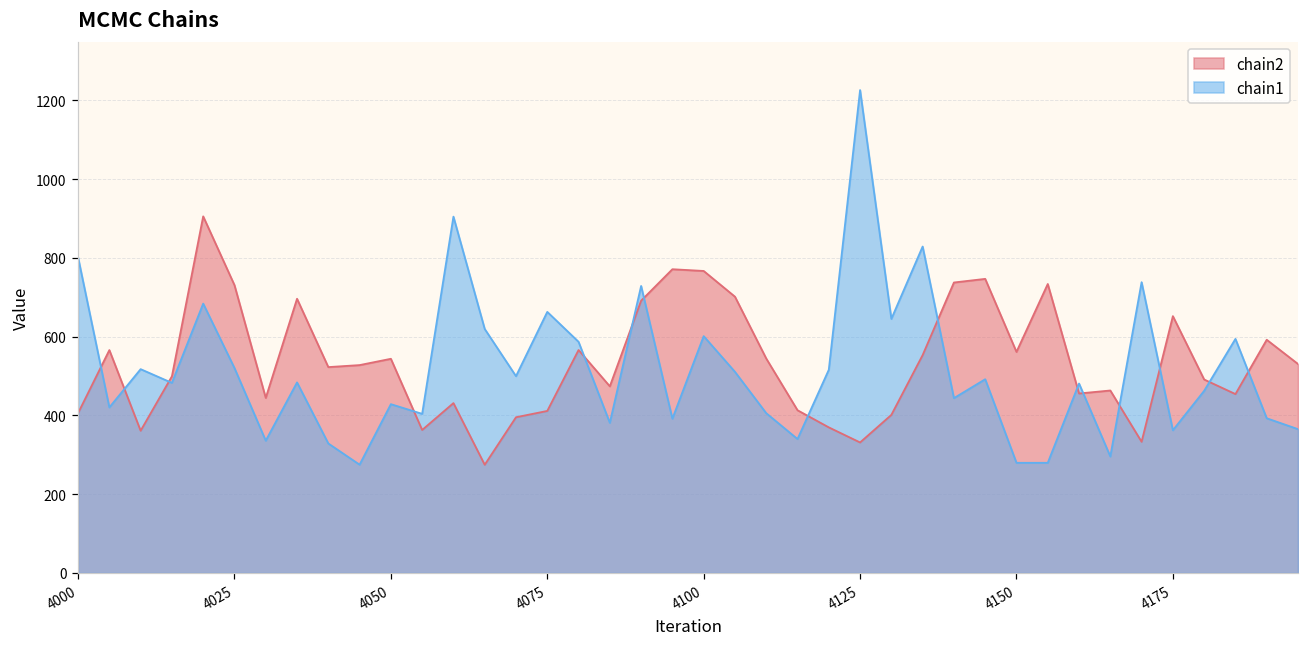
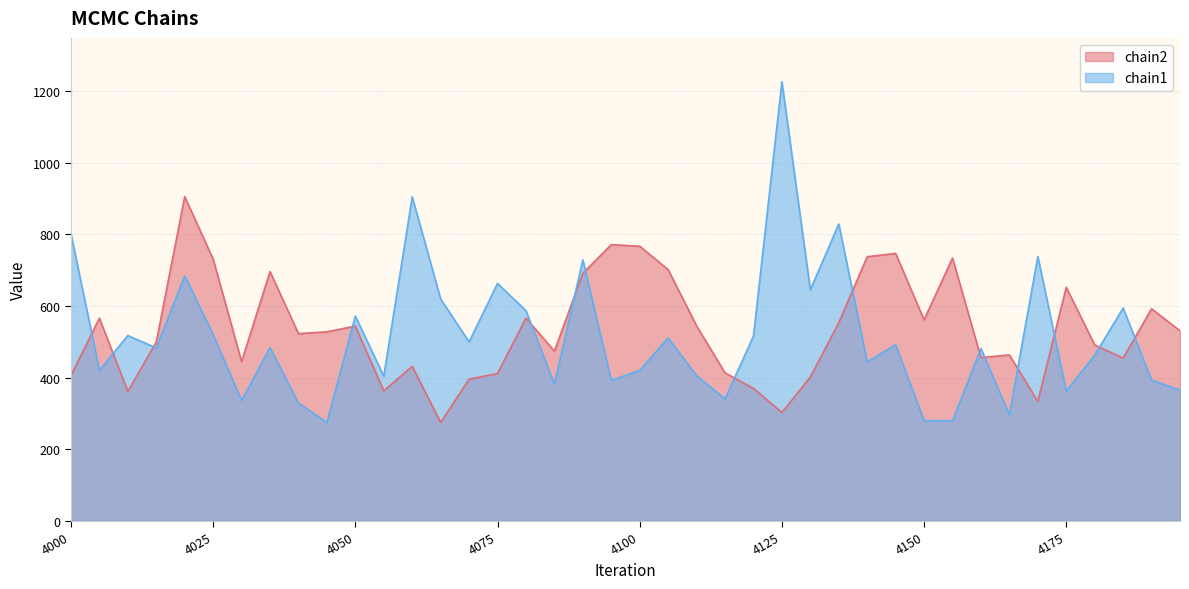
  {
    "chain2": {
      "4000": 410,
      "4025": 730,
      "4050": 540,
      "4075": 410,
      "4100": 770,
-     "4125": 330,
+     "4125": 300,
      "4150": 560,
      "4175": 650
    },
    "chain1": {
      "4000": 800,
      "4025": 520,
-     "4050": 430,
+     "4050": 570,
      "4075": 660,
-     "4100": 600,
+     "4100": 420,
      "4125": 1230,
      "4150": 280,
      "4175": 360
    }
  }
